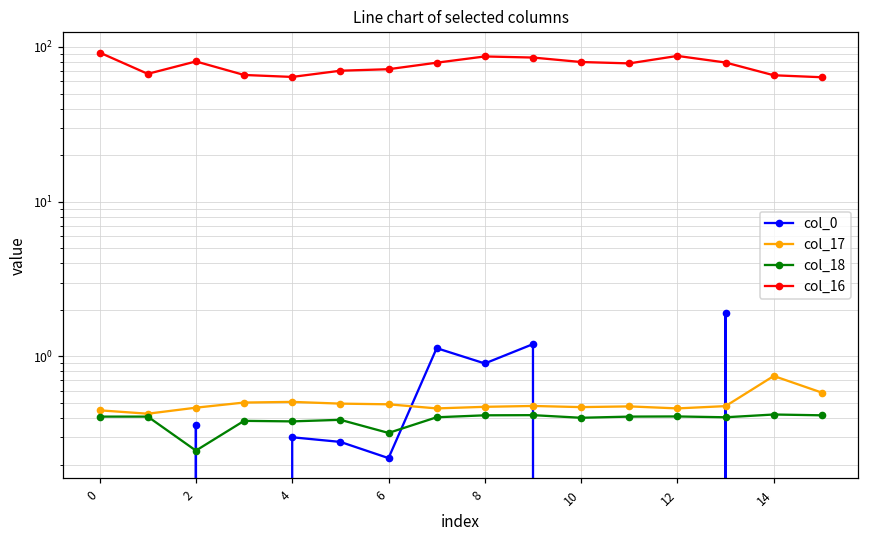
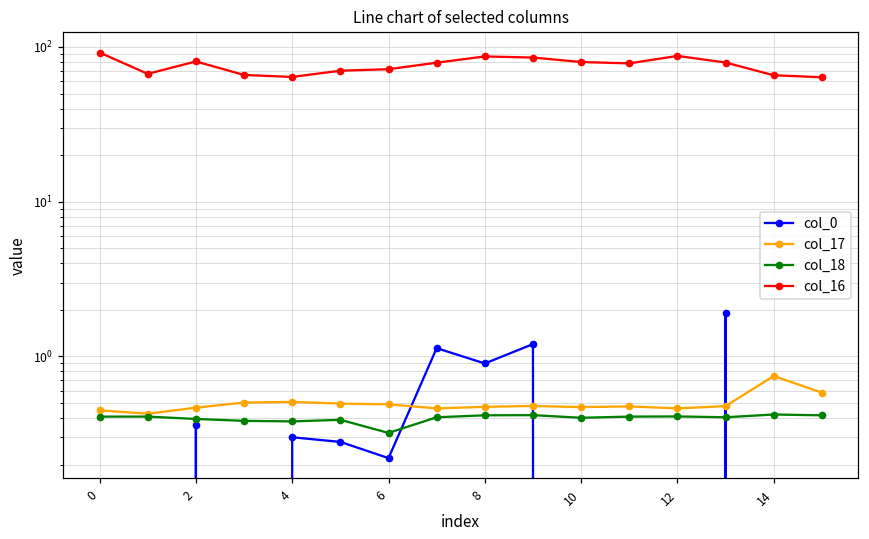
  {
    "col_0": {
      "2": 0.36,
      "4": 0.30,
      "6": 0.22,
      "8": 0.9
    },
    "col_17": {
      "0": 0.45,
      "2": 0.47,
      "4": 0.51,
      "6": 0.49,
      "8": 0.47,
      "10": 0.47,
      "12": 0.46,
      "14": 0.7
    },
    "col_18": {
      "0": 0.41,
-     "2": 0.25,
+     "2": 0.39,
      "4": 0.38,
      "6": 0.32,
      "8": 0.42,
      "10": 0.40,
      "12": 0.41,
      "14": 0.42
    },
    "col_16": {
      "0": 90,
      "2": 80,
      "4": 60,
      "6": 70,
      "8": 90,
      "10": 80,
      "12": 90,
      "14": 70
    }
  }
